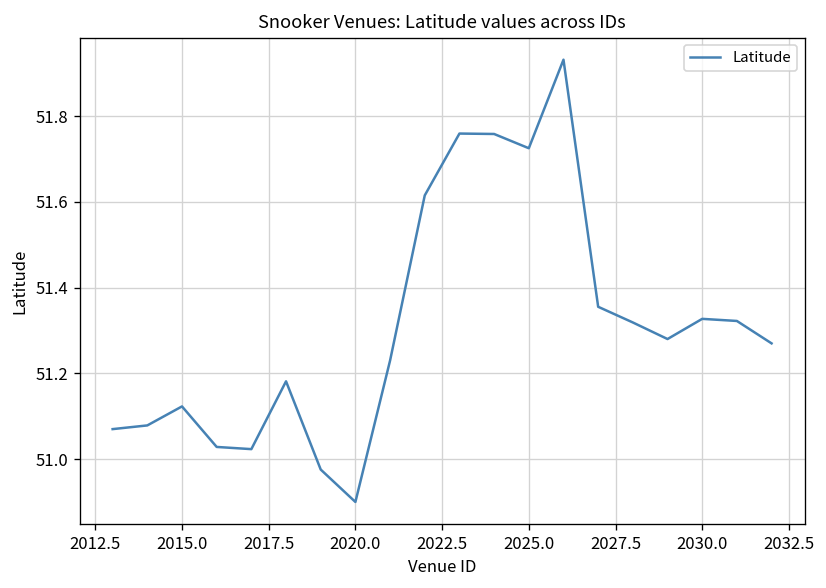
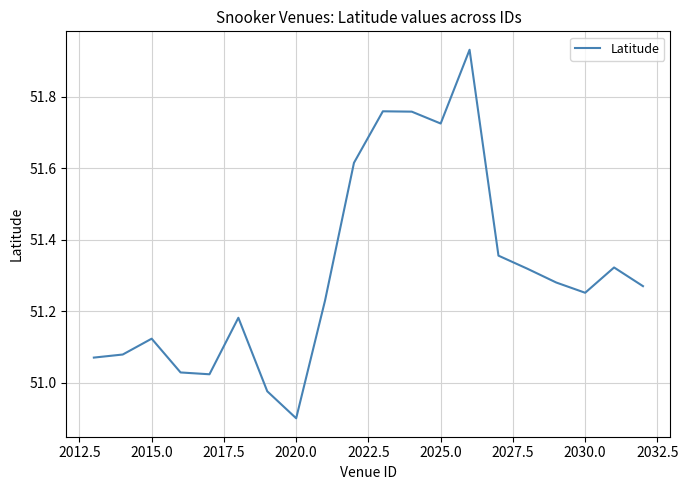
  {
    "2015.0": 51.12,
    "2020.0": 50.90,
    "2025.0": 51.73,
-   "2030.0": 51.33
+   "2030.0": 51.25
  }
